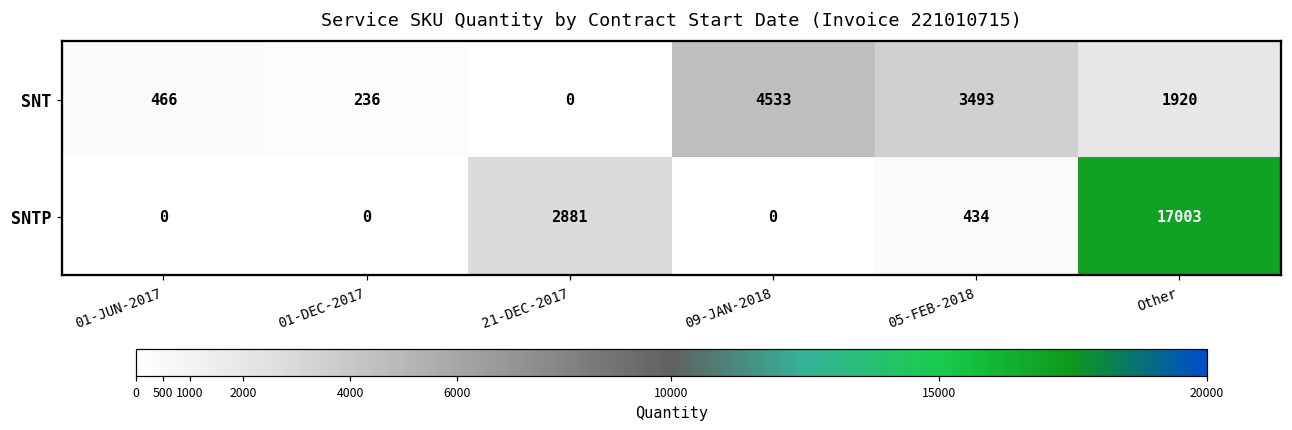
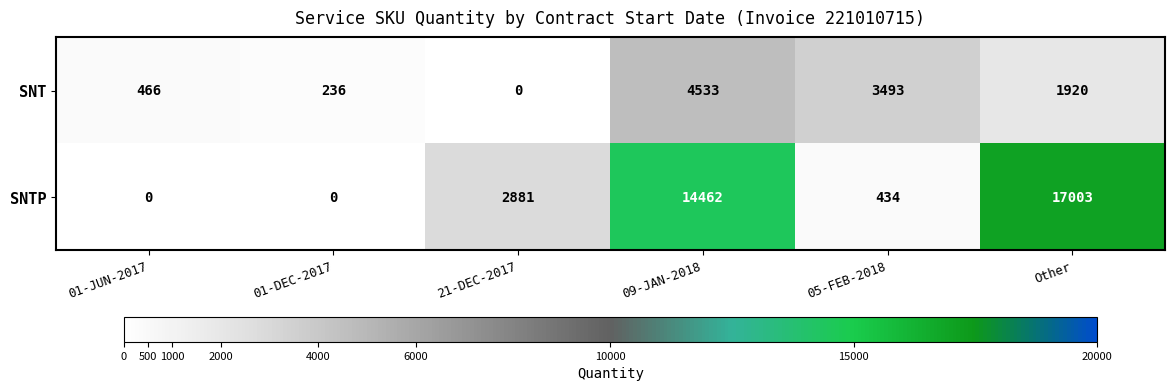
  {
    "SNT": {
      "01-JUN-2017": 466,
      "01-DEC-2017": 236,
      "21-DEC-2017": 0,
      "09-JAN-2018": 4533,
      "05-FEB-2018": 3493,
      "Other": 1920
    },
    "SNTP": {
      "01-JUN-2017": 0,
      "01-DEC-2017": 0,
      "21-DEC-2017": 2881,
-     "09-JAN-2018": 0,
+     "09-JAN-2018": 14462,
      "05-FEB-2018": 434,
      "Other": 17003
    }
  }
